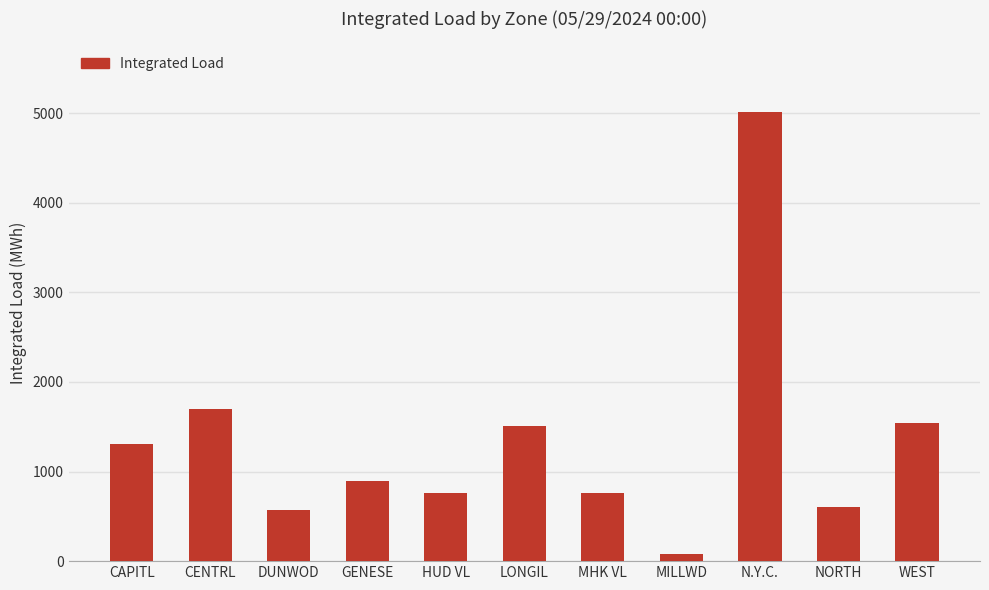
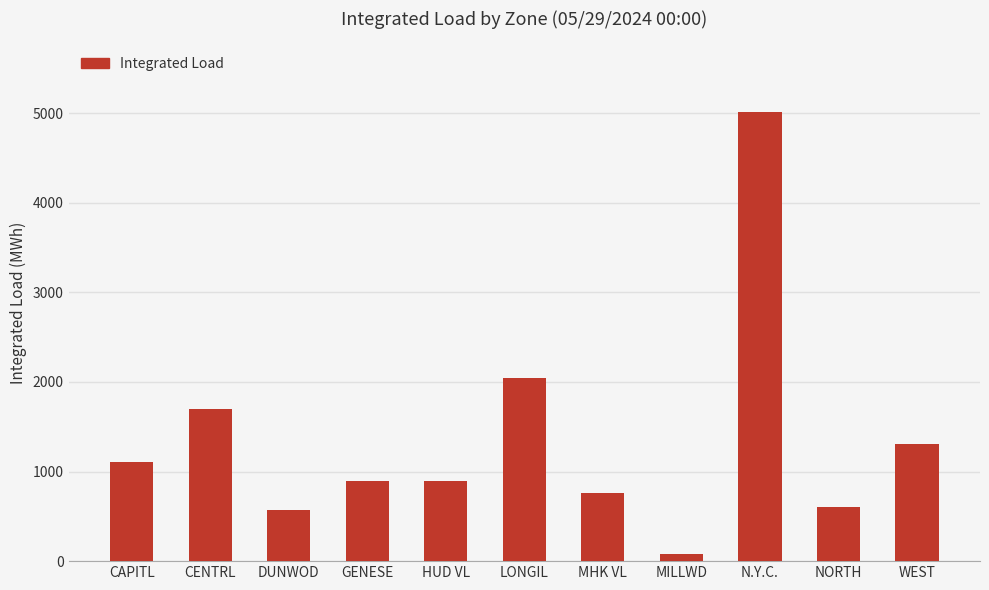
  {
-   "CAPITL": 1300,
+   "CAPITL": 1100,
    "CENTRL": 1700,
    "DUNWOD": 600,
    "GENESE": 900,
-   "HUD VL": 800,
-   "LONGIL": 1500,
+   "HUD VL": 900,
+   "LONGIL": 2000,
    "MHK VL": 800,
    "MILLWD": 100,
    "N.Y.C.": 5000,
    "NORTH": 600,
-   "WEST": 1500
+   "WEST": 1300
  }
